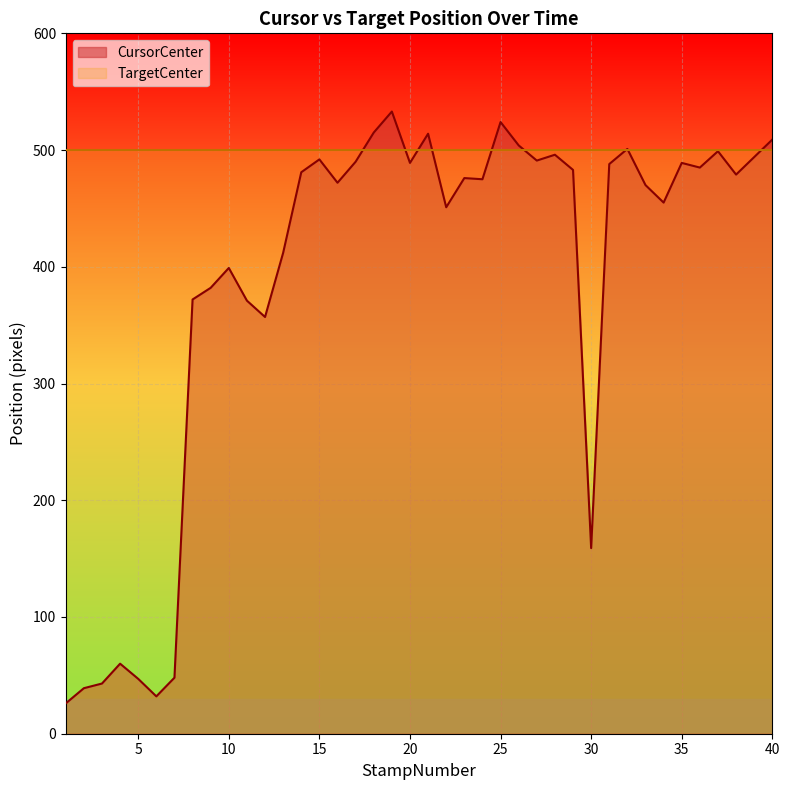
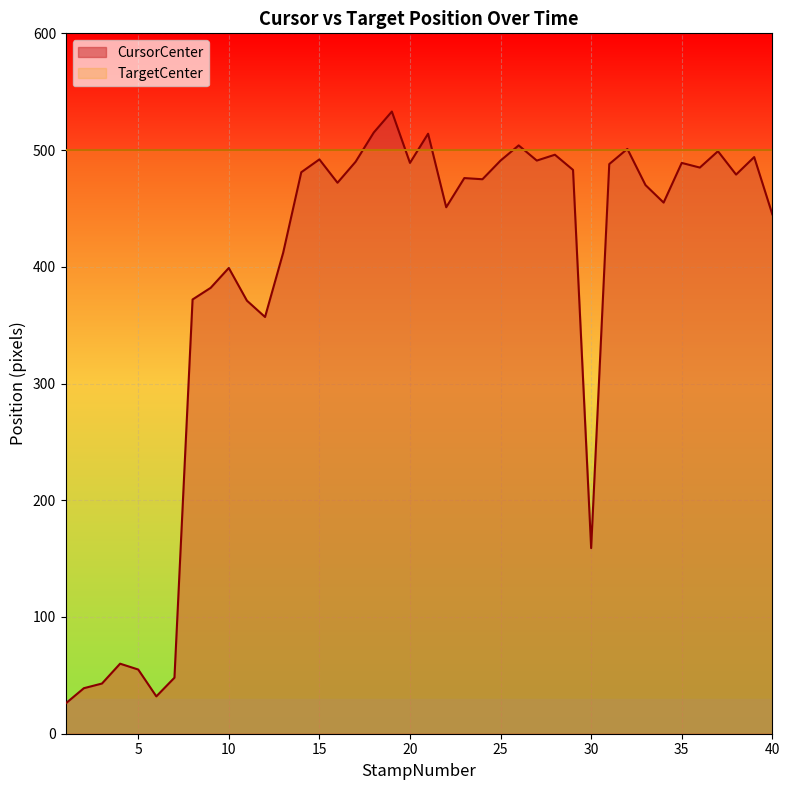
  {
    "CursorCenter": {
-     "5": 47,
+     "5": 55,
      "10": 399,
      "15": 492,
      "20": 489,
-     "25": 524,
+     "25": 491,
      "30": 159,
      "35": 489,
-     "40": 509
+     "40": 445
    },
    "TargetCenter": {
      "5": 500,
      "10": 500,
      "15": 500,
      "20": 500,
      "25": 500,
      "30": 500,
      "35": 500,
      "40": 500
    }
  }
